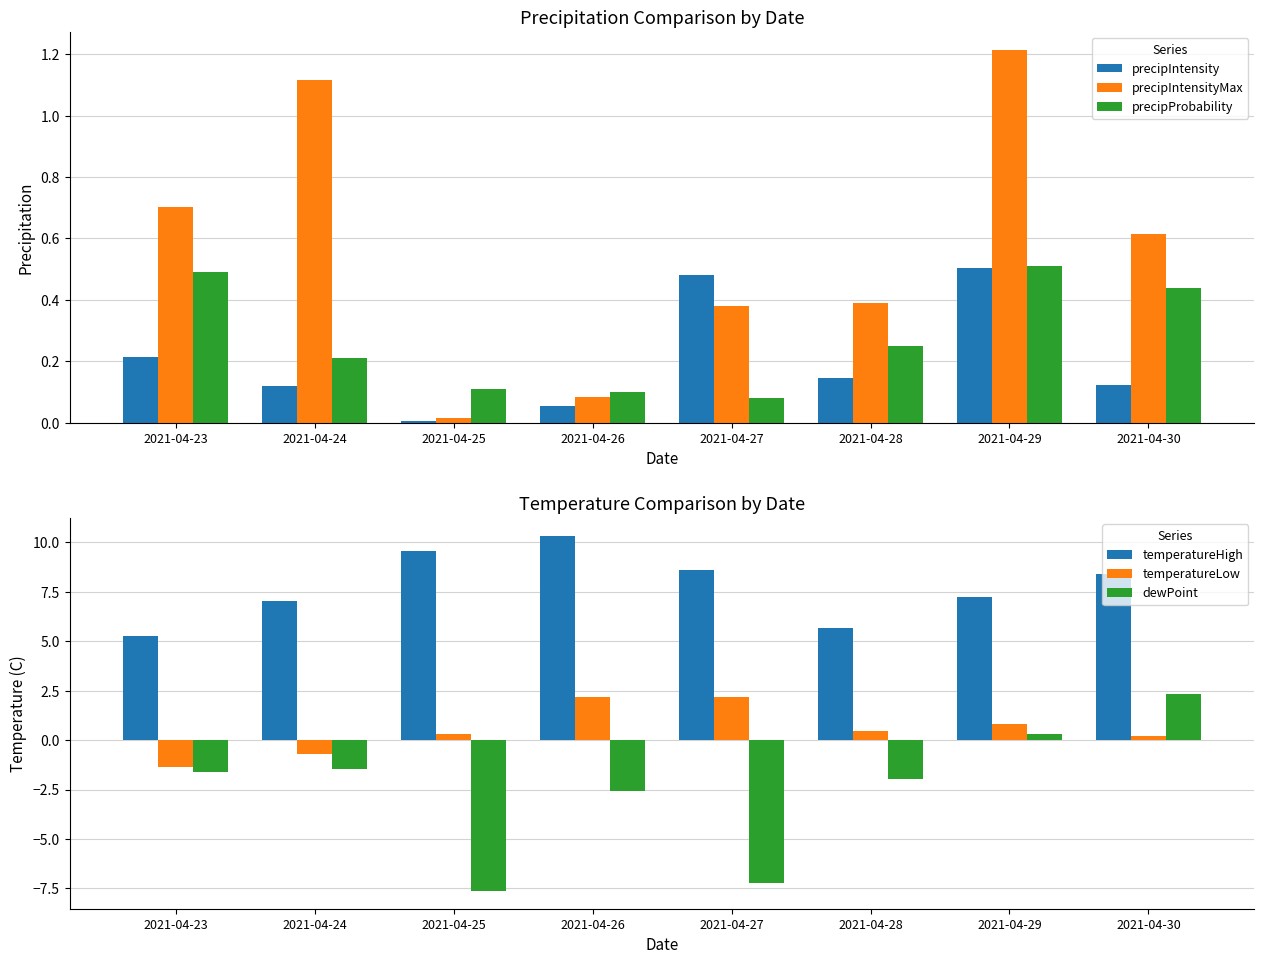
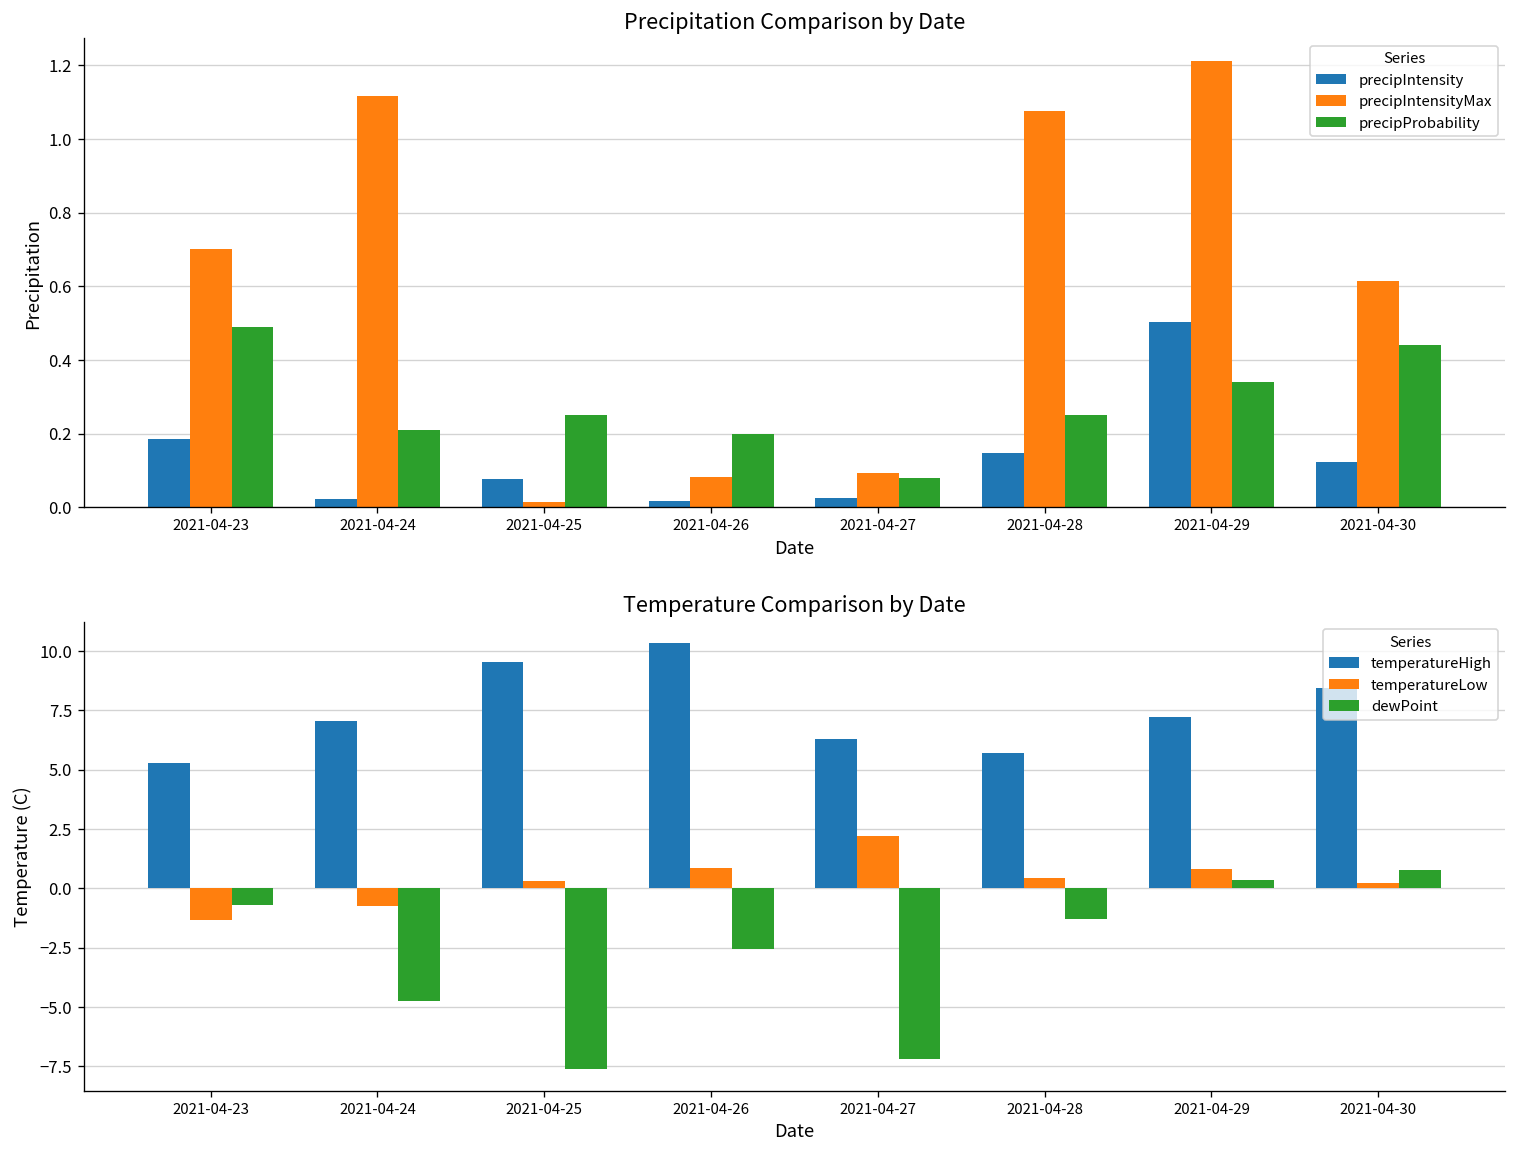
  {
    "Precipitation Comparison by Date": {
      "precipIntensity": {
-       "2021-04-23": 0.21,
-       "2021-04-24": 0.12,
-       "2021-04-25": 0.00,
-       "2021-04-26": 0.05,
-       "2021-04-27": 0.48,
+       "2021-04-23": 0.19,
+       "2021-04-24": 0.02,
+       "2021-04-25": 0.08,
+       "2021-04-26": 0.02,
+       "2021-04-27": 0.02,
        "2021-04-28": 0.15,
        "2021-04-29": 0.50,
        "2021-04-30": 0.12
      },
      "precipIntensityMax": {
        "2021-04-23": 0.70,
        "2021-04-24": 1.12,
        "2021-04-25": 0.02,
        "2021-04-26": 0.08,
-       "2021-04-27": 0.38,
-       "2021-04-28": 0.39,
+       "2021-04-27": 0.09,
+       "2021-04-28": 1.07,
        "2021-04-29": 1.21,
        "2021-04-30": 0.61
      },
      "precipProbability": {
        "2021-04-23": 0.49,
        "2021-04-24": 0.21,
-       "2021-04-25": 0.11,
-       "2021-04-26": 0.1,
+       "2021-04-25": 0.25,
+       "2021-04-26": 0.2,
        "2021-04-27": 0.08,
        "2021-04-28": 0.25,
-       "2021-04-29": 0.51,
+       "2021-04-29": 0.34,
        "2021-04-30": 0.44
      }
    },
    "Temperature Comparison by Date": {
      "temperatureHigh": {
        "2021-04-23": 5.3,
        "2021-04-24": 7.1,
        "2021-04-25": 9.6,
        "2021-04-26": 10.3,
-       "2021-04-27": 8.6,
+       "2021-04-27": 6.3,
        "2021-04-28": 5.7,
        "2021-04-29": 7.2
      },
      "temperatureLow": {
        "2021-04-23": -1.3,
        "2021-04-24": -0.7,
        "2021-04-25": 0.3,
-       "2021-04-26": 2.2,
+       "2021-04-26": 0.8,
        "2021-04-27": 2.2,
        "2021-04-28": 0.5,
        "2021-04-29": 0.8,
        "2021-04-30": 0.2
      },
      "dewPoint": {
-       "2021-04-23": -1.6,
-       "2021-04-24": -1.5,
+       "2021-04-23": -0.7,
+       "2021-04-24": -4.8,
        "2021-04-25": -7.6,
        "2021-04-26": -2.6,
        "2021-04-27": -7.2,
-       "2021-04-28": -2.0,
+       "2021-04-28": -1.3,
        "2021-04-29": 0.3,
-       "2021-04-30": 2.3
+       "2021-04-30": 0.8
      }
    }
  }
